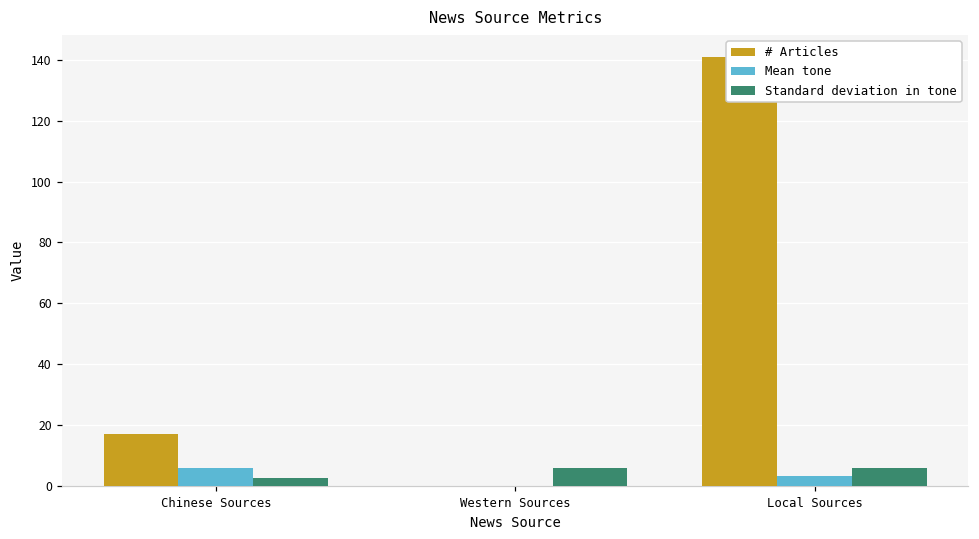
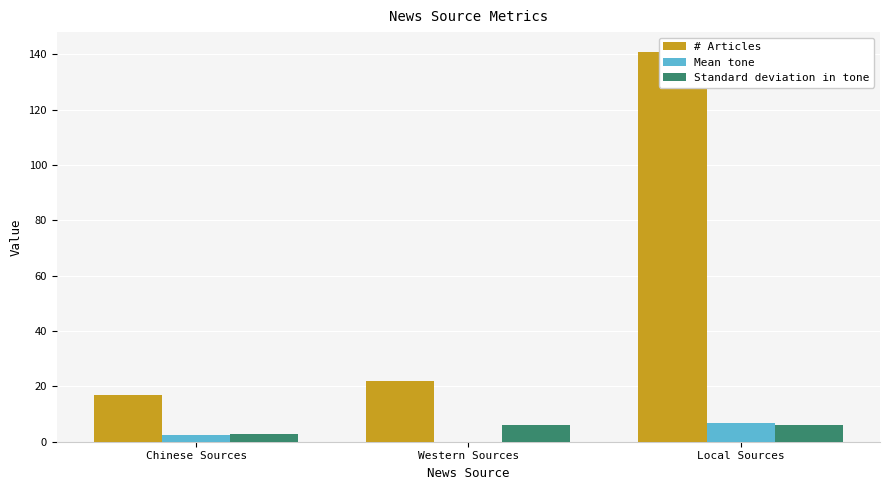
  {
    "# Articles": {
      "Chinese Sources": 17,
-     "Western Sources": 0
+     "Western Sources": 22
    },
    "Mean tone": {
-     "Chinese Sources": 6,
+     "Chinese Sources": 3,
      "Western Sources": 0,
-     "Local Sources": 3
+     "Local Sources": 7
    },
    "Standard deviation in tone": {
      "Chinese Sources": 3,
      "Western Sources": 6,
      "Local Sources": 6
    }
  }
